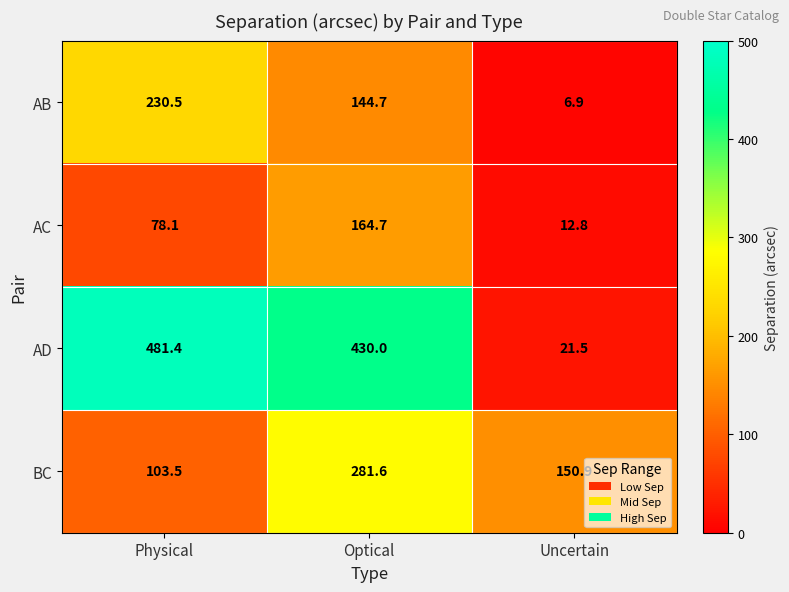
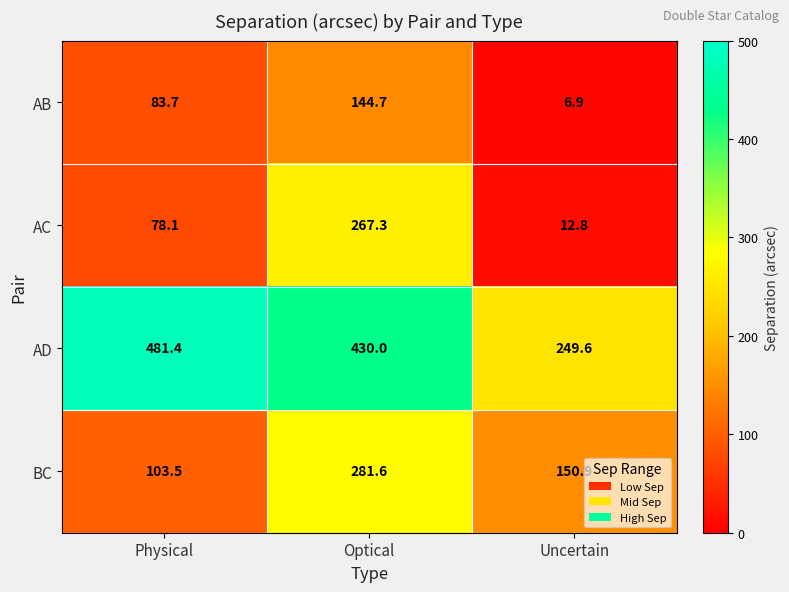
  {
    "AB": {
-     "Physical": 230.5,
+     "Physical": 83.7,
      "Optical": 144.7,
      "Uncertain": 6.9
    },
    "AC": {
      "Physical": 78.1,
-     "Optical": 164.7,
+     "Optical": 267.3,
      "Uncertain": 12.8
    },
    "AD": {
      "Physical": 481.4,
      "Optical": 430.0,
-     "Uncertain": 21.5
+     "Uncertain": 249.6
    },
    "BC": {
      "Physical": 103.5,
      "Optical": 281.6
    }
  }
